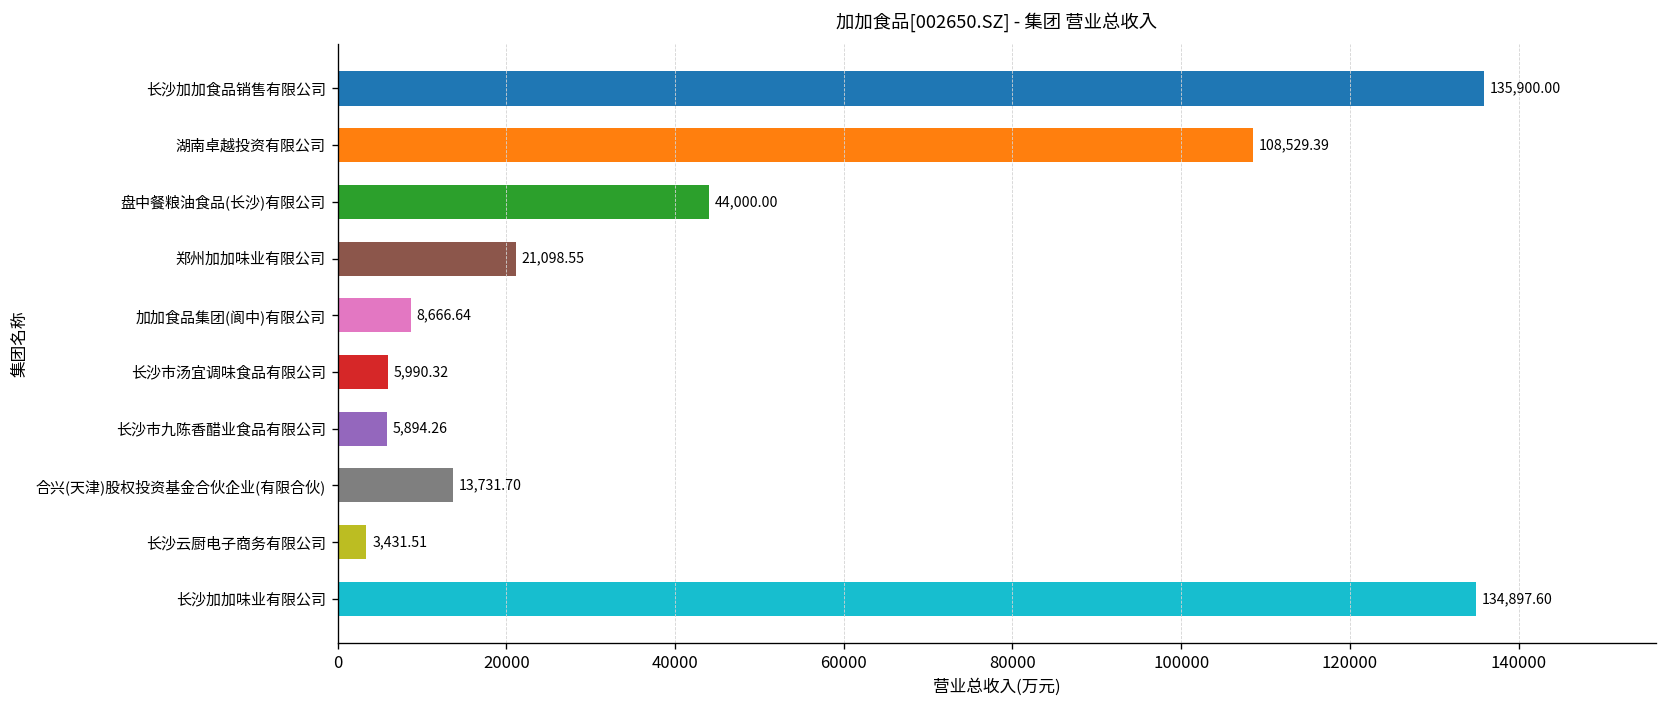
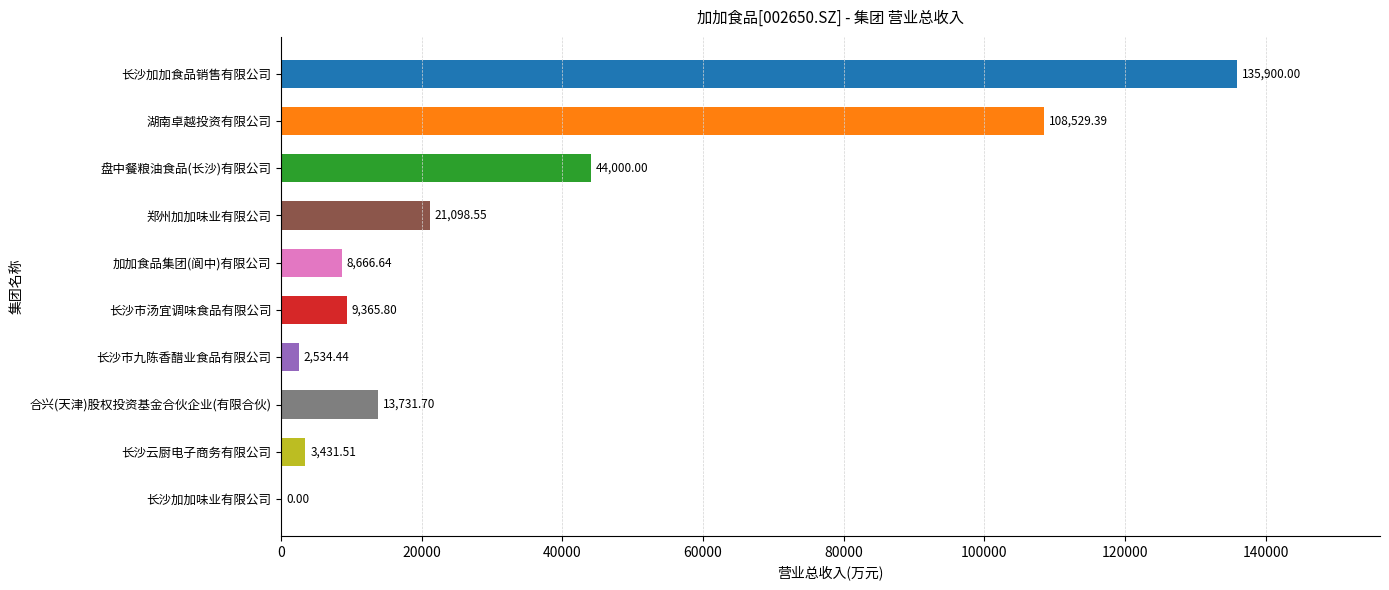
  {
    "长沙加加食品销售有限公司": "135,900.00",
    "湖南卓越投资有限公司": "108,529.39",
    "盘中餐粮油食品(长沙)有限公司": "44,000.00",
    "郑州加加味业有限公司": "21,098.55",
    "加加食品集团(阆中)有限公司": "8,666.64",
-   "长沙市汤宜调味食品有限公司": "5,990.32",
-   "长沙市九陈香醋业食品有限公司": "5,894.26",
+   "长沙市汤宜调味食品有限公司": "9,365.80",
+   "长沙市九陈香醋业食品有限公司": "2,534.44",
    "合兴(天津)股权投资基金合伙企业(有限合伙)": "13,731.70",
    "长沙云厨电子商务有限公司": "3,431.51",
-   "长沙加加味业有限公司": "134,897.60"
+   "长沙加加味业有限公司": "0.00"
  }
